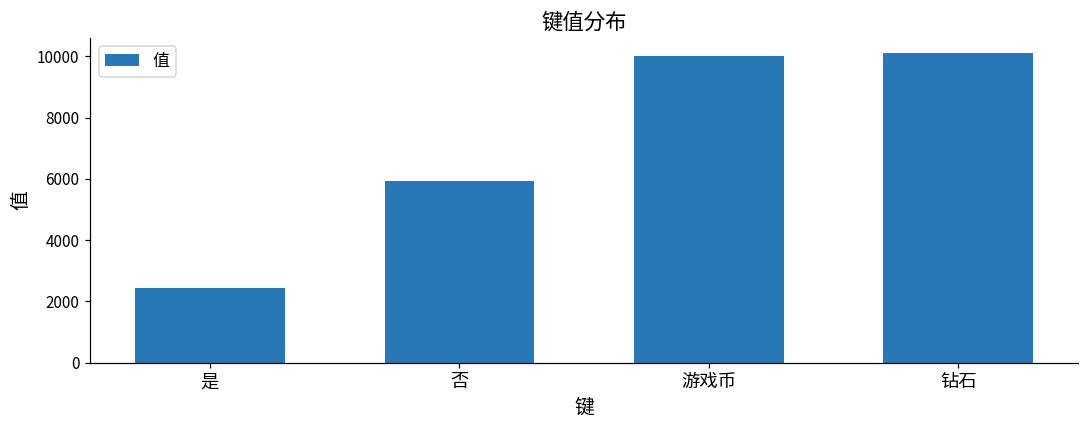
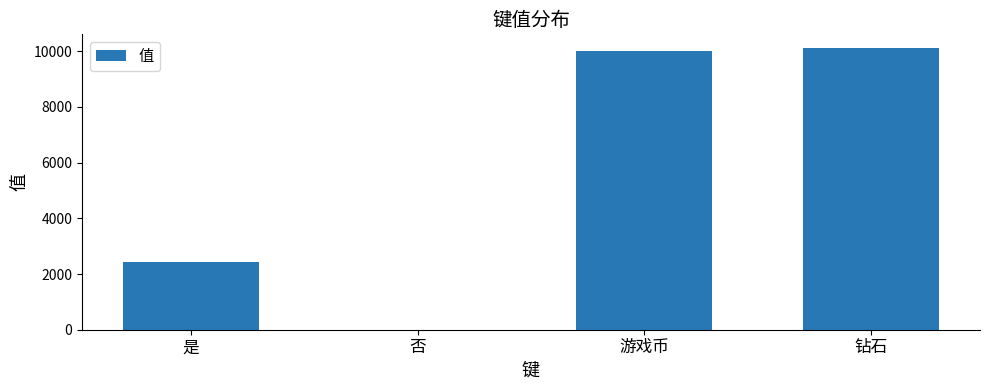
  {
    "是": 2400,
-   "否": 5900,
+   "否": 0,
    "游戏币": 10000,
    "钻石": 10100
  }
